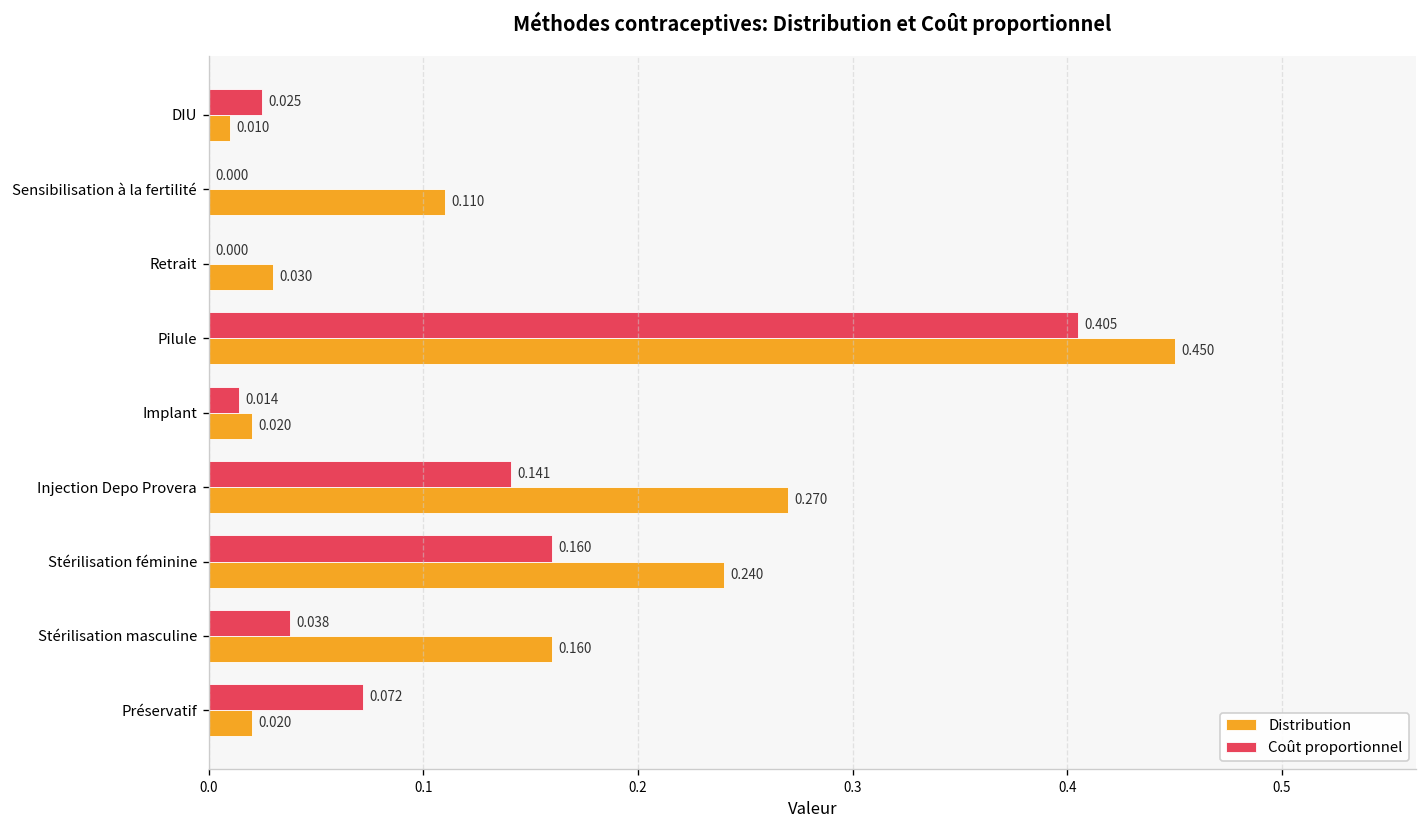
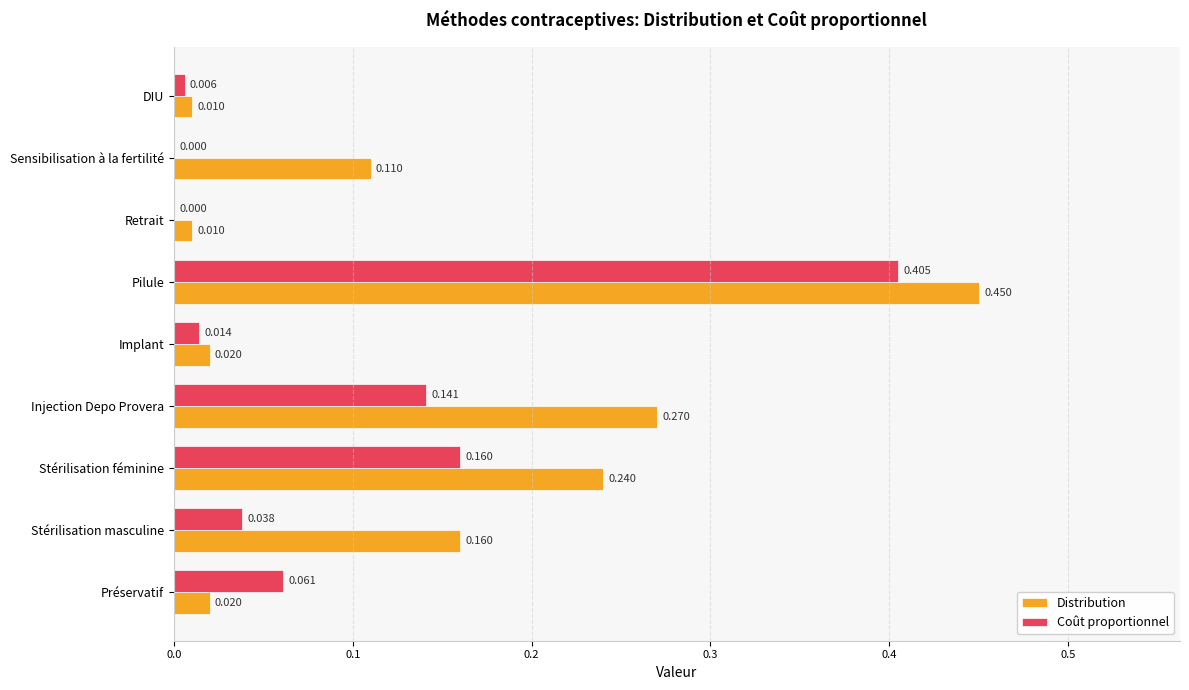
  {
    "Distribution": {
      "DIU": 0.010,
      "Sensibilisation à la fertilité": 0.110,
-     "Retrait": 0.030,
+     "Retrait": 0.010,
      "Pilule": 0.450,
      "Implant": 0.020,
      "Injection Depo Provera": 0.270,
      "Stérilisation féminine": 0.240,
      "Stérilisation masculine": 0.160,
      "Préservatif": 0.020
    },
    "Coût proportionnel": {
-     "DIU": 0.025,
+     "DIU": 0.006,
      "Sensibilisation à la fertilité": 0.000,
      "Retrait": 0.000,
      "Pilule": 0.405,
      "Implant": 0.014,
      "Injection Depo Provera": 0.141,
      "Stérilisation féminine": 0.160,
      "Stérilisation masculine": 0.038,
-     "Préservatif": 0.072
+     "Préservatif": 0.061
    }
  }
